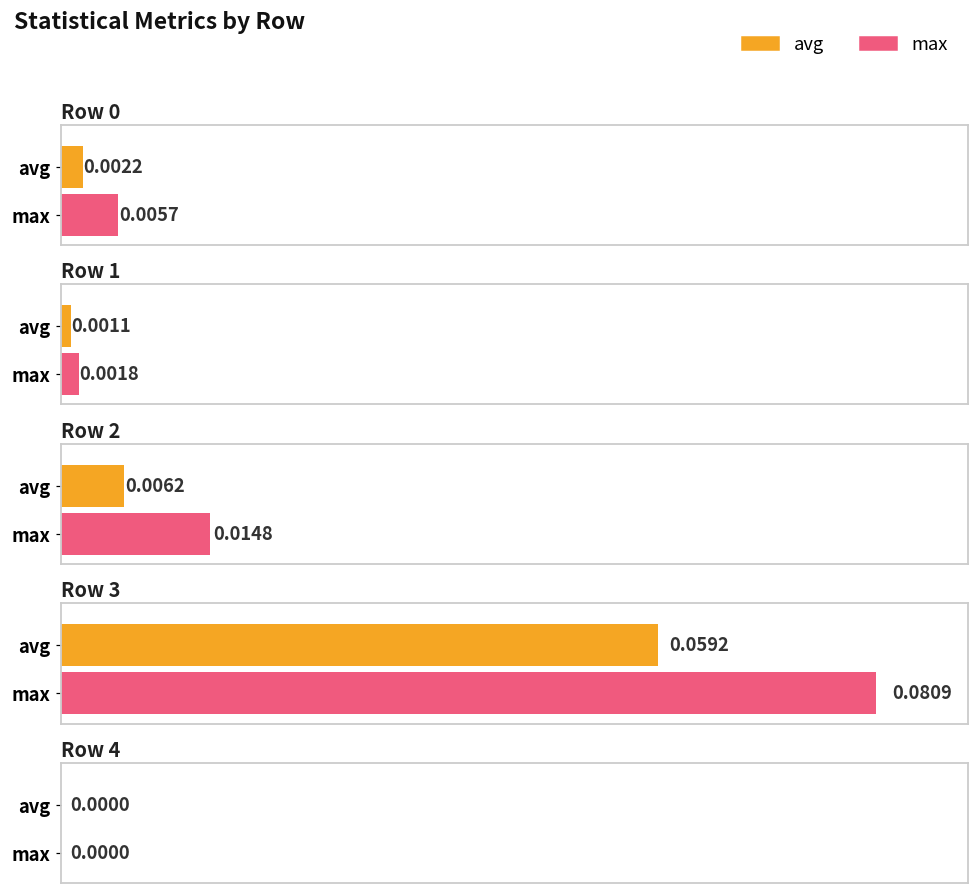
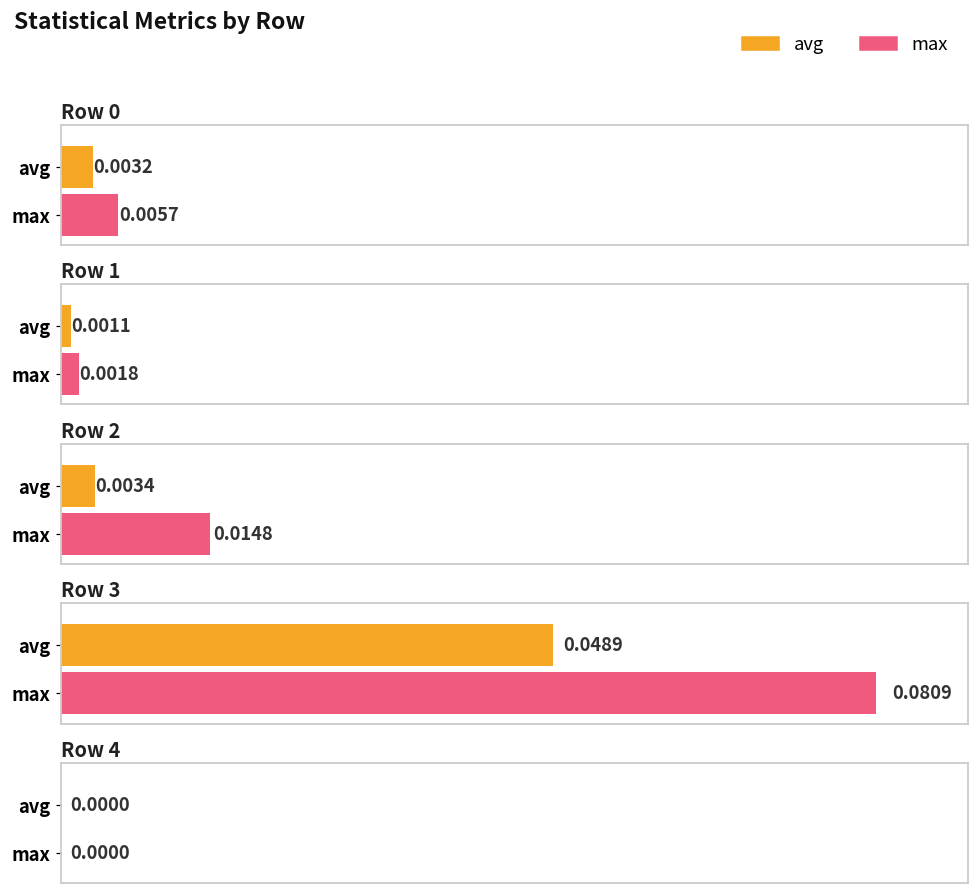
  {
    "Row 0": {
-     "avg": 0.0022,
+     "avg": 0.0032,
      "max": 0.0057
    },
    "Row 1": {
      "avg": 0.0011,
      "max": 0.0018
    },
    "Row 2": {
-     "avg": 0.0062,
+     "avg": 0.0034,
      "max": 0.0148
    },
    "Row 3": {
-     "avg": 0.0592,
+     "avg": 0.0489,
      "max": 0.0809
    },
    "Row 4": {
      "avg": 0.0000,
      "max": 0.0000
    }
  }
